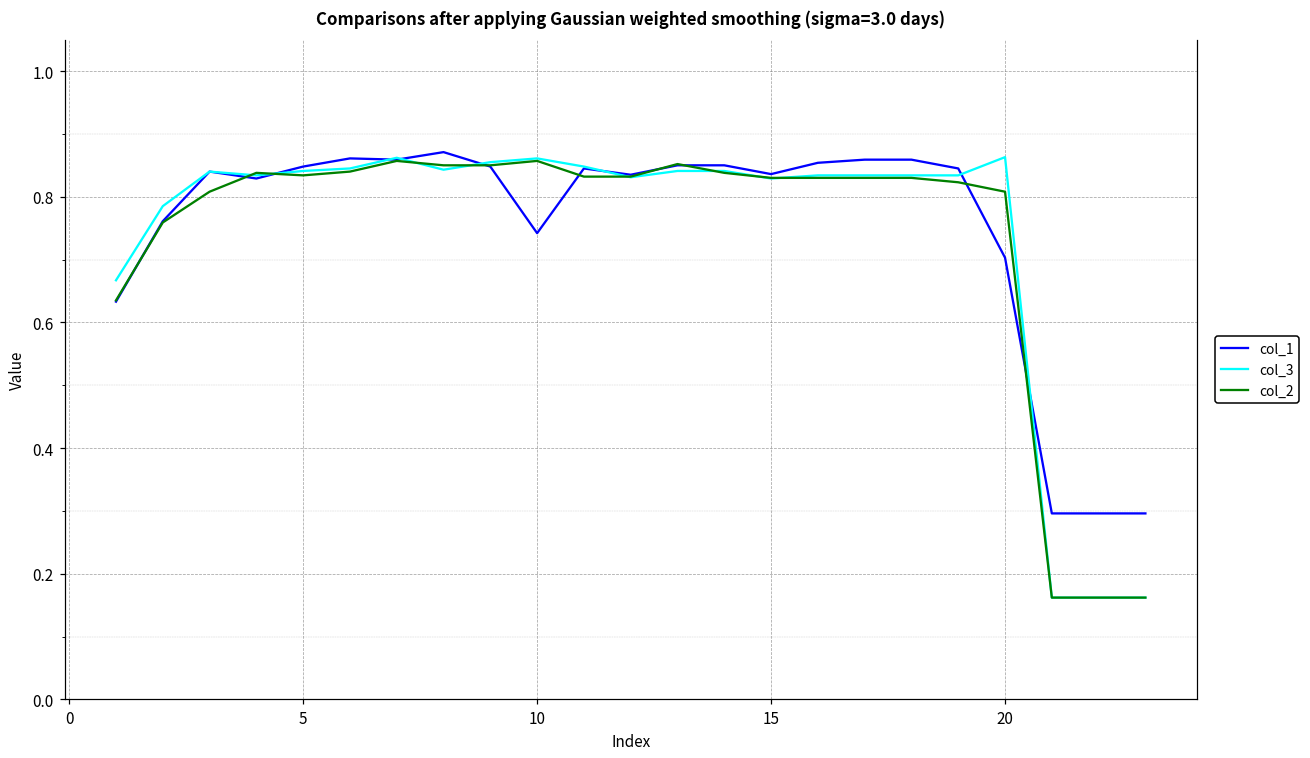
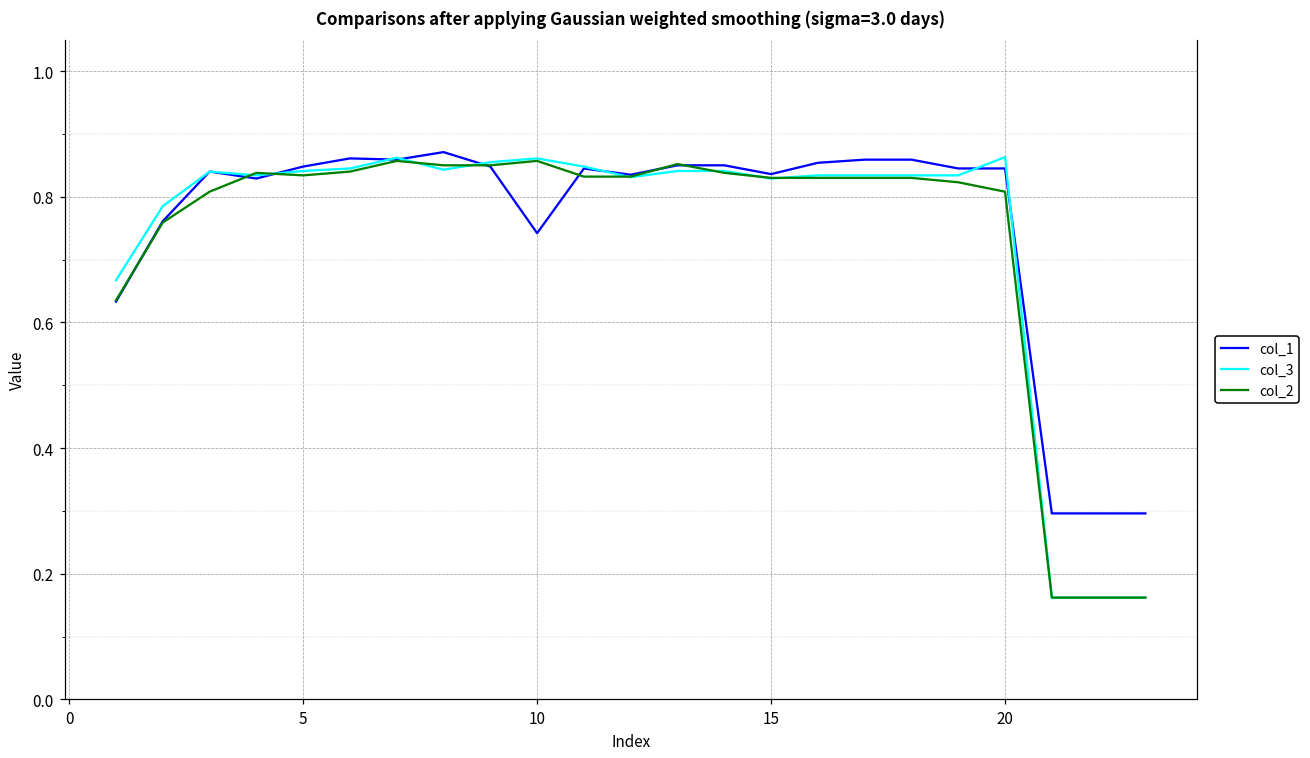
  {
    "col_1": {
      "5": 0.85,
      "10": 0.74,
      "15": 0.84,
-     "20": 0.70
+     "20": 0.85
    },
    "col_3": {
      "5": 0.84,
      "20": 0.86
    },
    "col_2": {
      "5": 0.83,
      "20": 0.81
    }
  }
